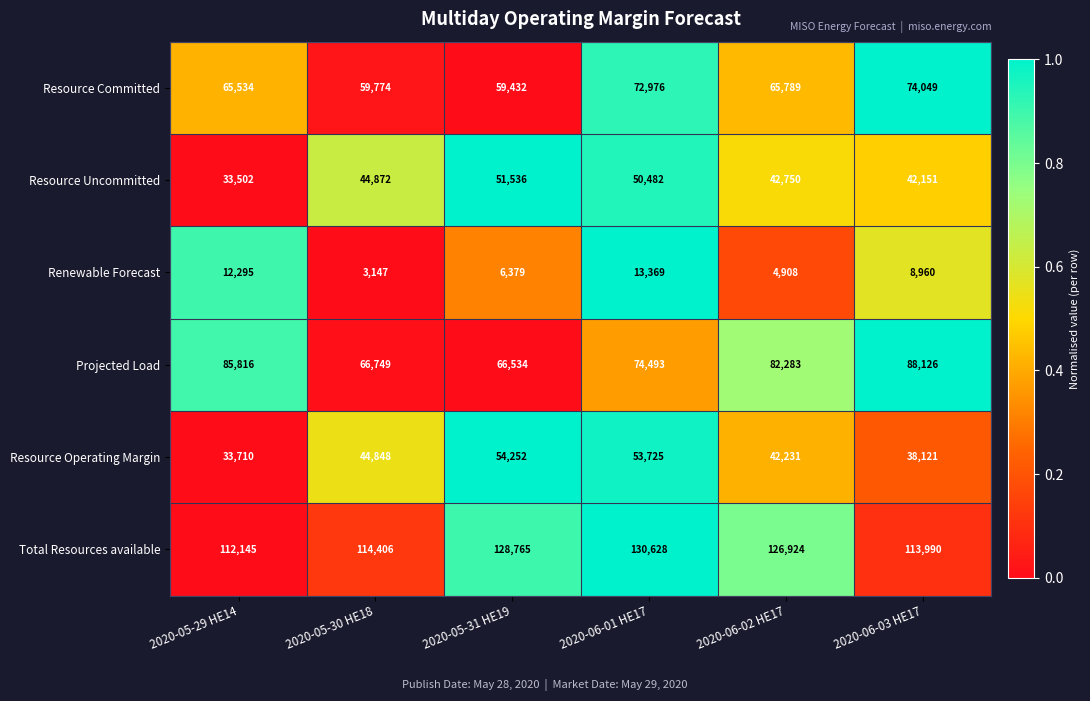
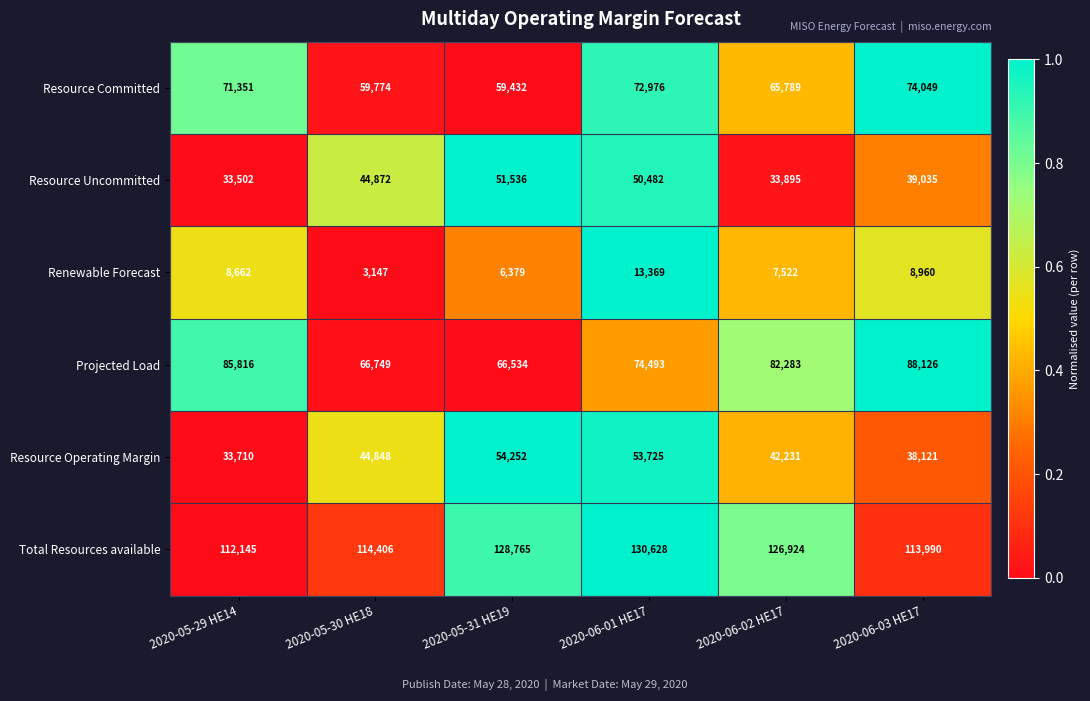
  {
    "Resource Committed": {
-     "2020-05-29 HE14": "65,534",
+     "2020-05-29 HE14": "71,351",
      "2020-05-30 HE18": "59,774",
      "2020-05-31 HE19": "59,432",
      "2020-06-01 HE17": "72,976",
      "2020-06-02 HE17": "65,789",
      "2020-06-03 HE17": "74,049"
    },
    "Resource Uncommitted": {
      "2020-05-29 HE14": "33,502",
      "2020-05-30 HE18": "44,872",
      "2020-05-31 HE19": "51,536",
      "2020-06-01 HE17": "50,482",
-     "2020-06-02 HE17": "42,750",
-     "2020-06-03 HE17": "42,151"
+     "2020-06-02 HE17": "33,895",
+     "2020-06-03 HE17": "39,035"
    },
    "Renewable Forecast": {
-     "2020-05-29 HE14": "12,295",
+     "2020-05-29 HE14": "8,662",
      "2020-05-30 HE18": "3,147",
      "2020-05-31 HE19": "6,379",
      "2020-06-01 HE17": "13,369",
-     "2020-06-02 HE17": "4,908",
+     "2020-06-02 HE17": "7,522",
      "2020-06-03 HE17": "8,960"
    },
    "Projected Load": {
      "2020-05-29 HE14": "85,816",
      "2020-05-30 HE18": "66,749",
      "2020-05-31 HE19": "66,534",
      "2020-06-01 HE17": "74,493",
      "2020-06-02 HE17": "82,283",
      "2020-06-03 HE17": "88,126"
    },
    "Resource Operating Margin": {
      "2020-05-29 HE14": "33,710",
      "2020-05-30 HE18": "44,848",
      "2020-05-31 HE19": "54,252",
      "2020-06-01 HE17": "53,725",
      "2020-06-02 HE17": "42,231",
      "2020-06-03 HE17": "38,121"
    },
    "Total Resources available": {
      "2020-05-29 HE14": "112,145",
      "2020-05-30 HE18": "114,406",
      "2020-05-31 HE19": "128,765",
      "2020-06-01 HE17": "130,628",
      "2020-06-02 HE17": "126,924",
      "2020-06-03 HE17": "113,990"
    }
  }
